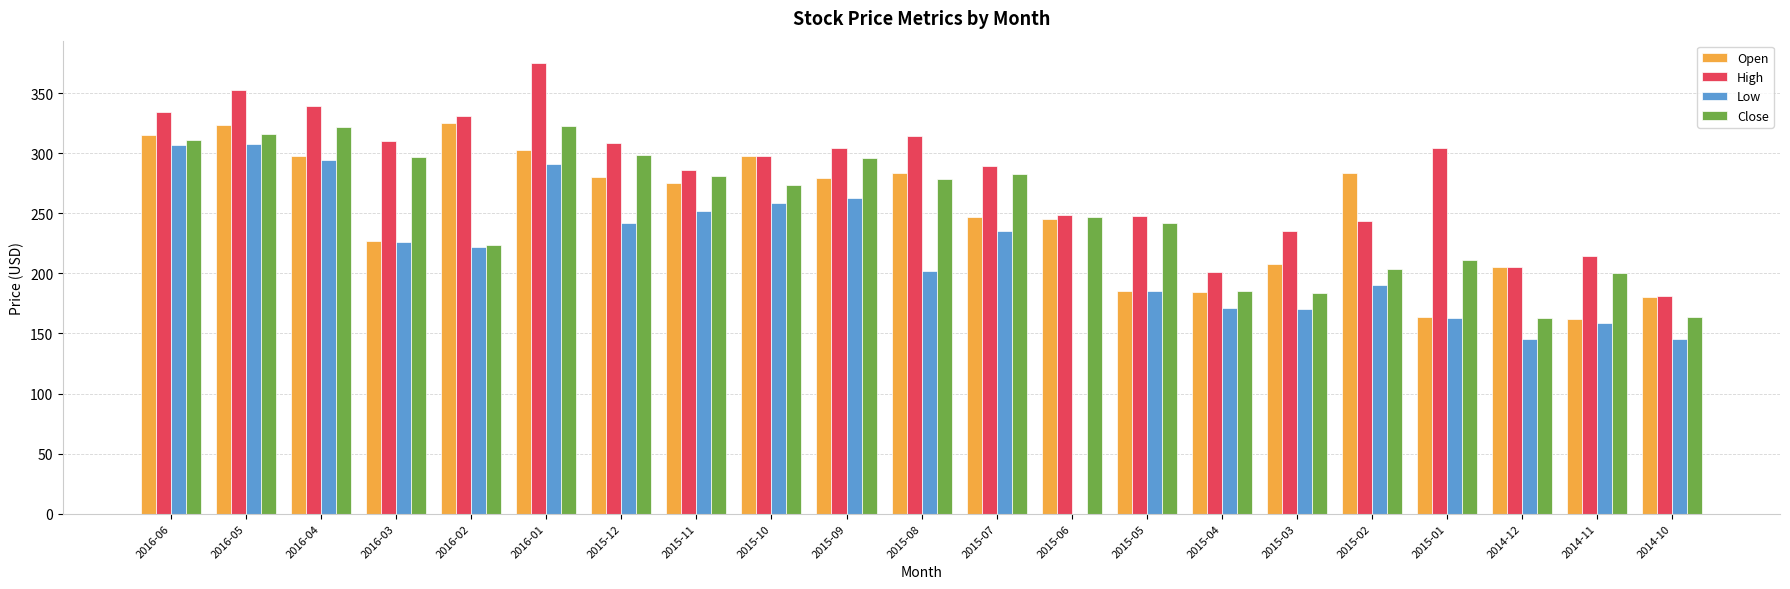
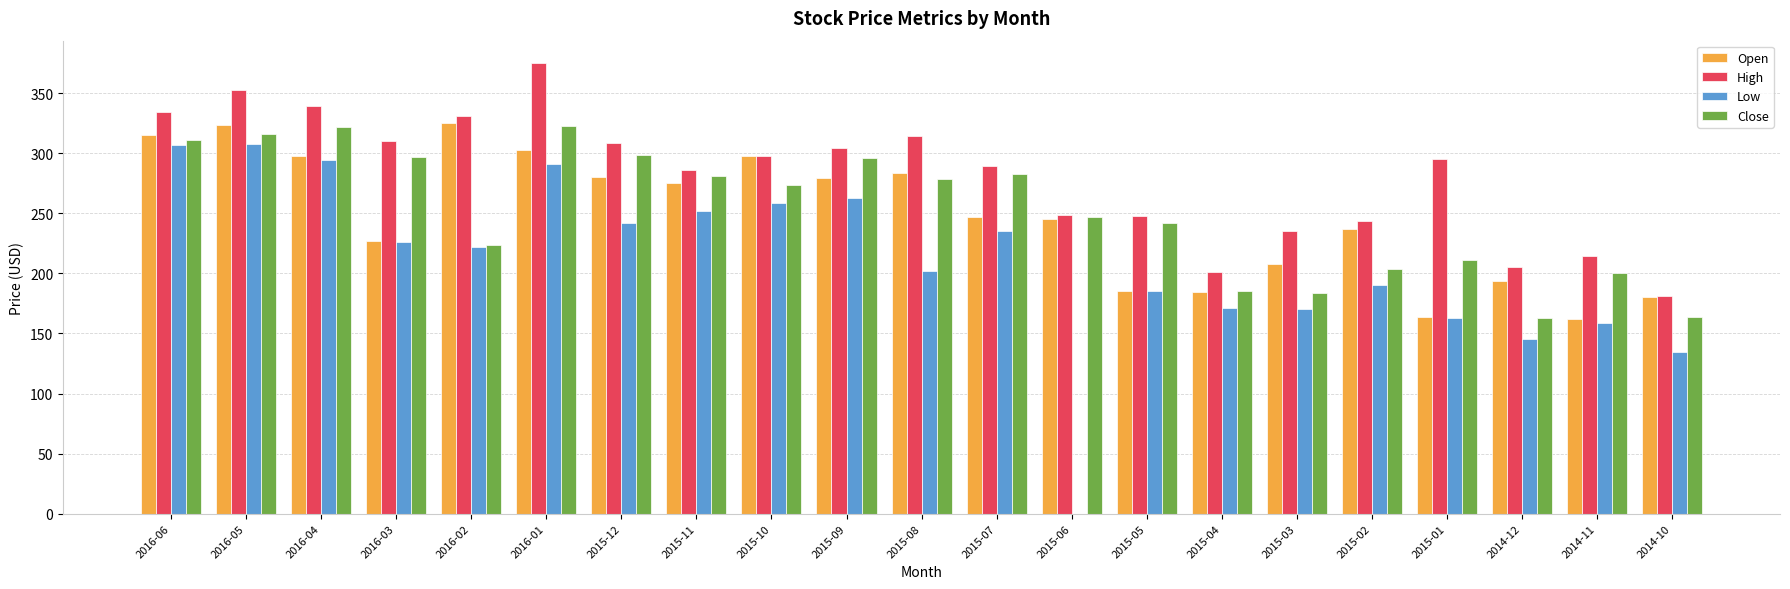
  {
    "Open": {
      "2016-06": 315,
      "2016-05": 324,
      "2016-04": 298,
      "2016-03": 227,
      "2016-02": 325,
      "2016-01": 302,
      "2015-12": 280,
      "2015-11": 275,
      "2015-10": 298,
      "2015-09": 279,
      "2015-08": 284,
      "2015-07": 247,
      "2015-06": 245,
      "2015-05": 186,
      "2015-04": 184,
      "2015-03": 208,
-     "2015-02": 283,
+     "2015-02": 237,
      "2015-01": 163,
-     "2014-12": 205,
+     "2014-12": 194,
      "2014-11": 162,
      "2014-10": 180
    },
    "High": {
      "2016-06": 334,
      "2016-05": 353,
      "2016-04": 339,
      "2016-03": 310,
      "2016-02": 331,
      "2016-01": 375,
      "2015-12": 309,
      "2015-11": 286,
      "2015-10": 298,
      "2015-09": 305,
      "2015-08": 314,
      "2015-07": 289,
      "2015-06": 249,
      "2015-05": 248,
      "2015-04": 201,
      "2015-03": 235,
      "2015-02": 243,
-     "2015-01": 304,
+     "2015-01": 295,
      "2014-12": 205,
      "2014-11": 215,
      "2014-10": 181
    },
    "Low": {
      "2016-06": 307,
      "2016-05": 308,
      "2016-04": 294,
      "2016-03": 227,
      "2016-02": 222,
      "2016-01": 291,
      "2015-12": 242,
      "2015-11": 252,
      "2015-10": 259,
      "2015-09": 262,
      "2015-08": 202,
      "2015-07": 235,
      "2015-05": 186,
      "2015-04": 171,
      "2015-03": 170,
      "2015-02": 190,
      "2015-01": 163,
      "2014-12": 146,
      "2014-11": 159,
-     "2014-10": 145
+     "2014-10": 135
    },
    "Close": {
      "2016-06": 311,
      "2016-05": 316,
      "2016-04": 322,
      "2016-03": 297,
      "2016-02": 224,
      "2016-01": 322,
      "2015-12": 299,
      "2015-11": 281,
      "2015-10": 273,
      "2015-09": 296,
      "2015-08": 279,
      "2015-07": 283,
      "2015-06": 247,
      "2015-05": 242,
      "2015-04": 186,
      "2015-03": 183,
      "2015-02": 203,
      "2015-01": 211,
      "2014-12": 163,
      "2014-11": 200,
      "2014-10": 164
    }
  }
